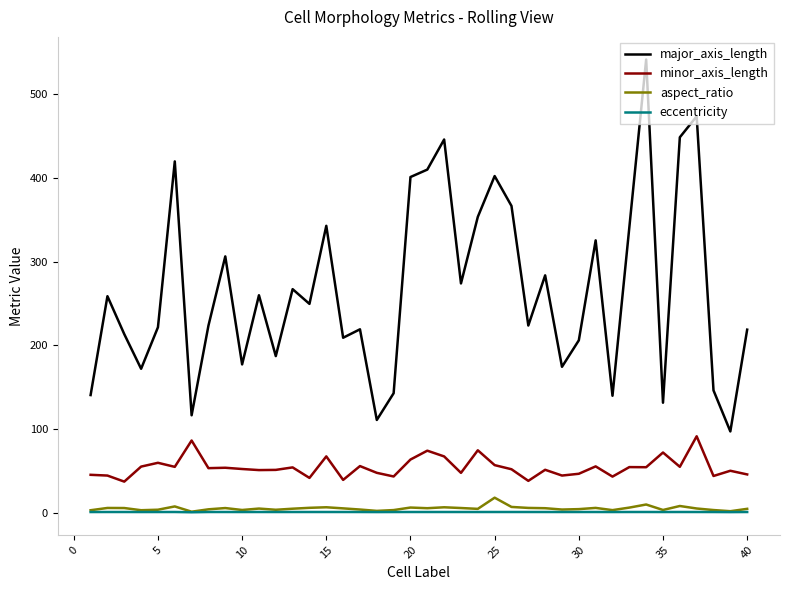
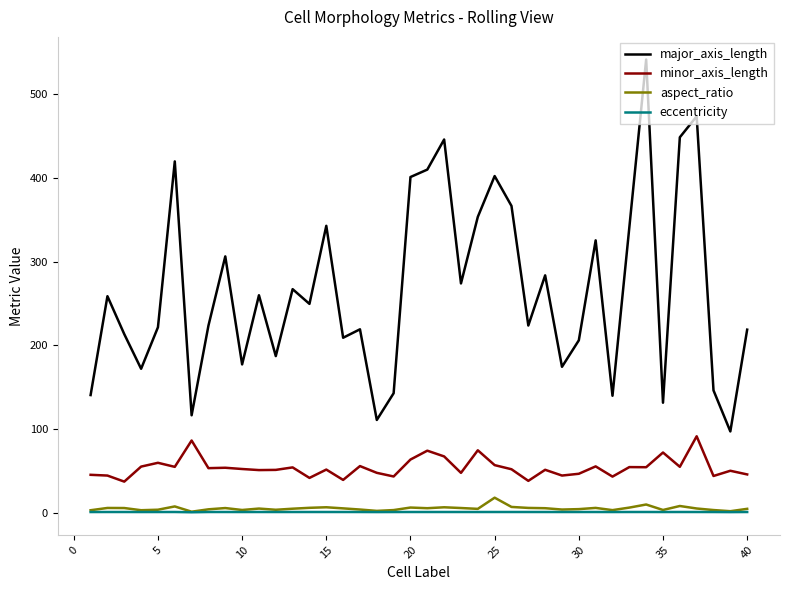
  {
    "major_axis_length": {
      "5": 220,
      "10": 180,
      "15": 340,
      "20": 400,
      "25": 400,
      "30": 210,
      "35": 130,
      "40": 220
    },
    "minor_axis_length": {
      "5": 60,
      "10": 50,
-     "15": 70,
+     "15": 50,
      "20": 60,
      "25": 60,
      "30": 50,
      "35": 70,
      "40": 50
    },
    "aspect_ratio": {
      "15": 10,
      "20": 10,
      "25": 20,
      "30": 0,
      "40": 0
    },
    "eccentricity": {
      "15": 0,
      "20": 0,
      "25": 0,
      "30": 0,
      "40": 0
    }
  }
